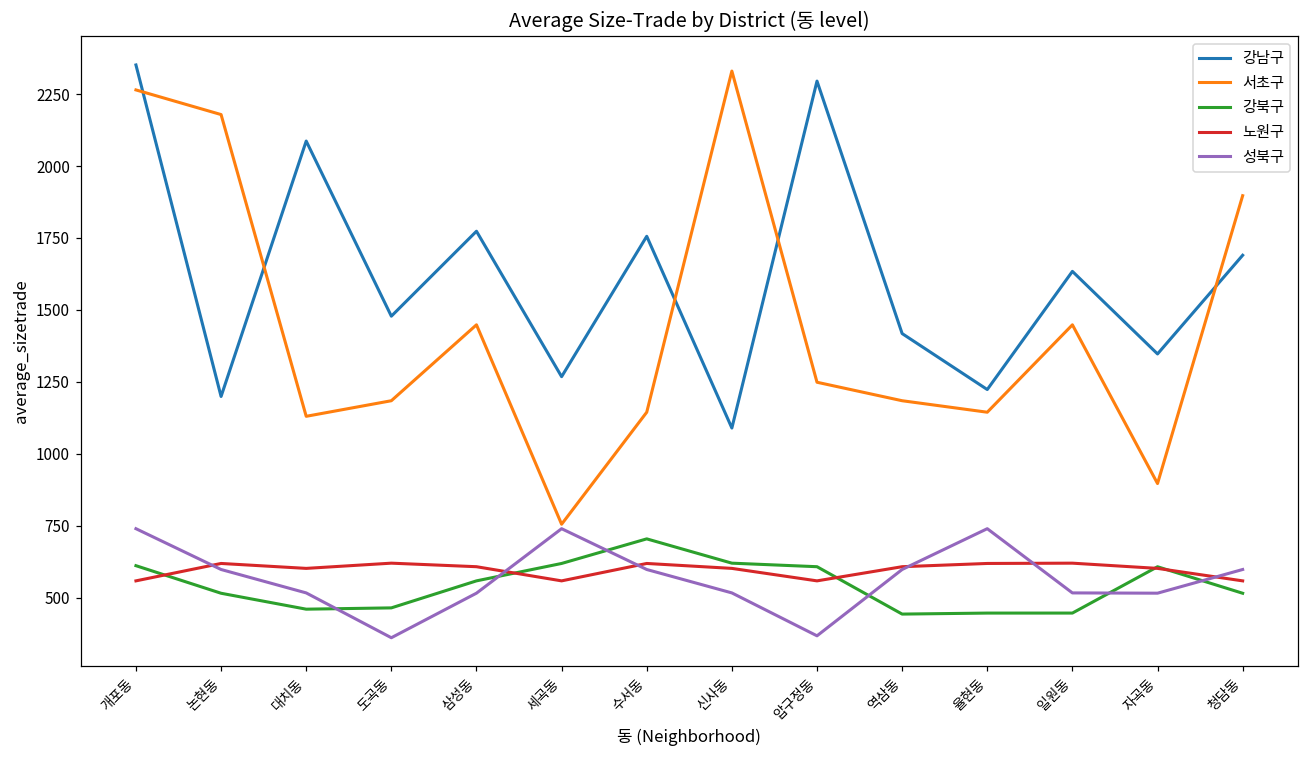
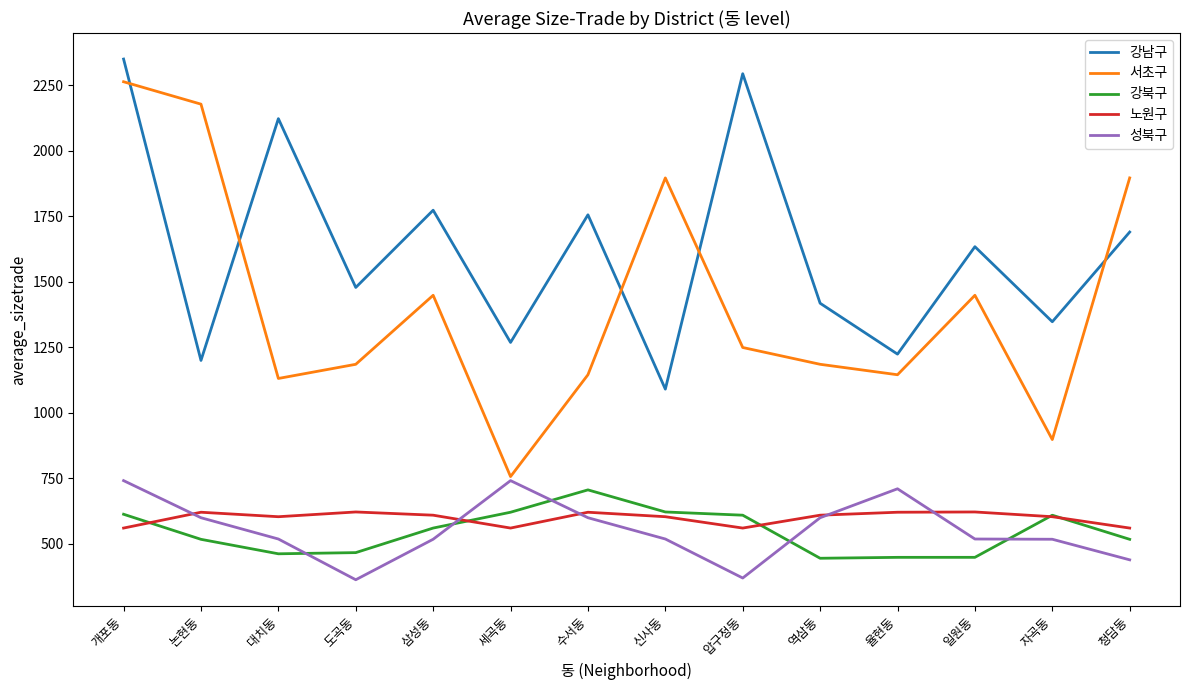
  {
    "강남구": {
      "개포동": 2350,
      "논현동": 1200,
-     "대치동": 2090,
+     "대치동": 2120,
      "도곡동": 1480,
      "삼성동": 1770,
      "세곡동": 1270,
      "수서동": 1760,
      "신사동": 1090,
      "압구정동": 2290,
      "역삼동": 1420,
      "율현동": 1220,
      "일원동": 1630,
      "자곡동": 1350,
      "청담동": 1690
    },
    "서초구": {
      "개포동": 2260,
      "논현동": 2180,
      "대치동": 1130,
      "도곡동": 1180,
      "삼성동": 1450,
      "세곡동": 760,
      "수서동": 1140,
-     "신사동": 2330,
+     "신사동": 1900,
      "압구정동": 1250,
      "역삼동": 1180,
      "율현동": 1140,
      "일원동": 1450,
      "자곡동": 900,
      "청담동": 1900
    },
    "강북구": {
      "개포동": 610,
      "논현동": 520,
      "대치동": 460,
      "도곡동": 470,
      "삼성동": 560,
      "세곡동": 620,
      "수서동": 700,
      "신사동": 620,
      "압구정동": 610,
      "역삼동": 440,
      "율현동": 450,
      "일원동": 450,
      "청담동": 520
    },
    "노원구": {
      "개포동": 560,
      "논현동": 620,
      "대치동": 600,
      "도곡동": 620,
      "삼성동": 610,
      "세곡동": 560,
      "수서동": 620,
      "신사동": 600,
      "압구정동": 560,
      "율현동": 620,
      "일원동": 620,
      "청담동": 560
    },
    "성북구": {
      "개포동": 740,
      "논현동": 600,
      "대치동": 520,
      "도곡동": 360,
      "삼성동": 520,
      "세곡동": 740,
      "수서동": 600,
      "신사동": 520,
      "압구정동": 370,
-     "율현동": 740,
+     "율현동": 710,
      "일원동": 520,
      "자곡동": 520,
-     "청담동": 600
+     "청담동": 440
    }
  }
